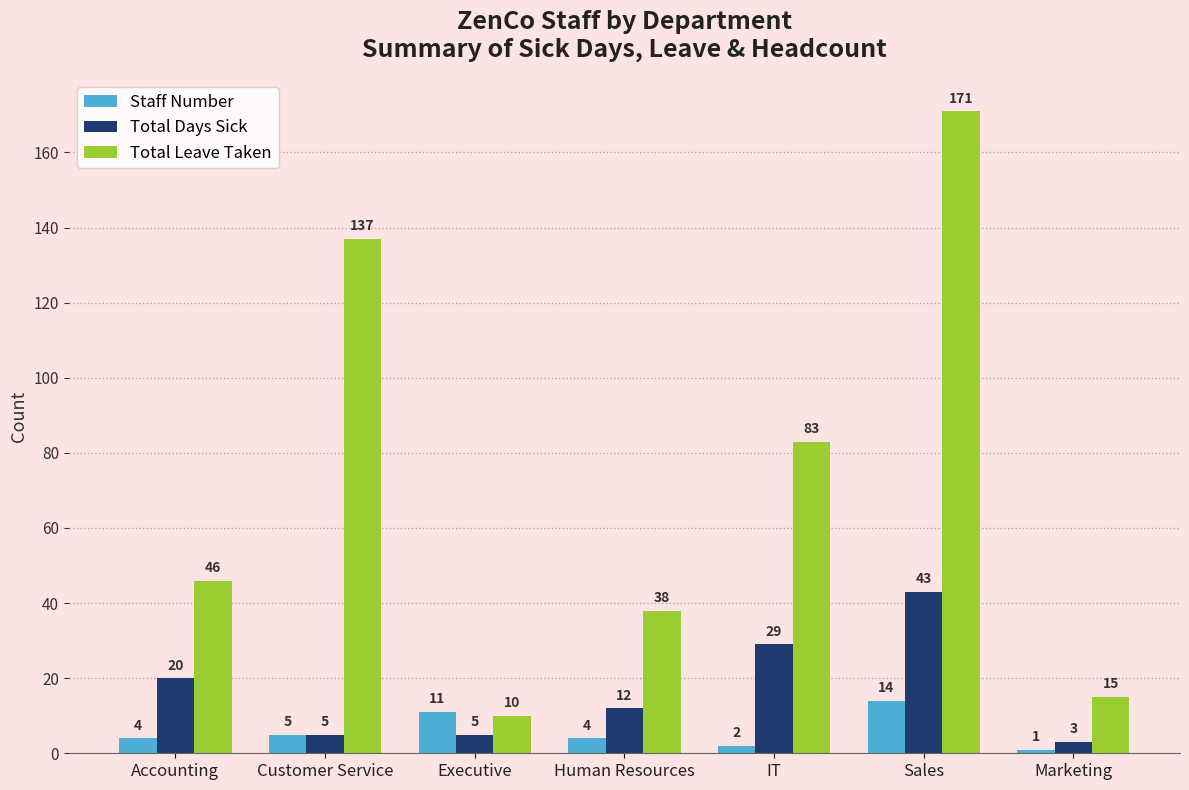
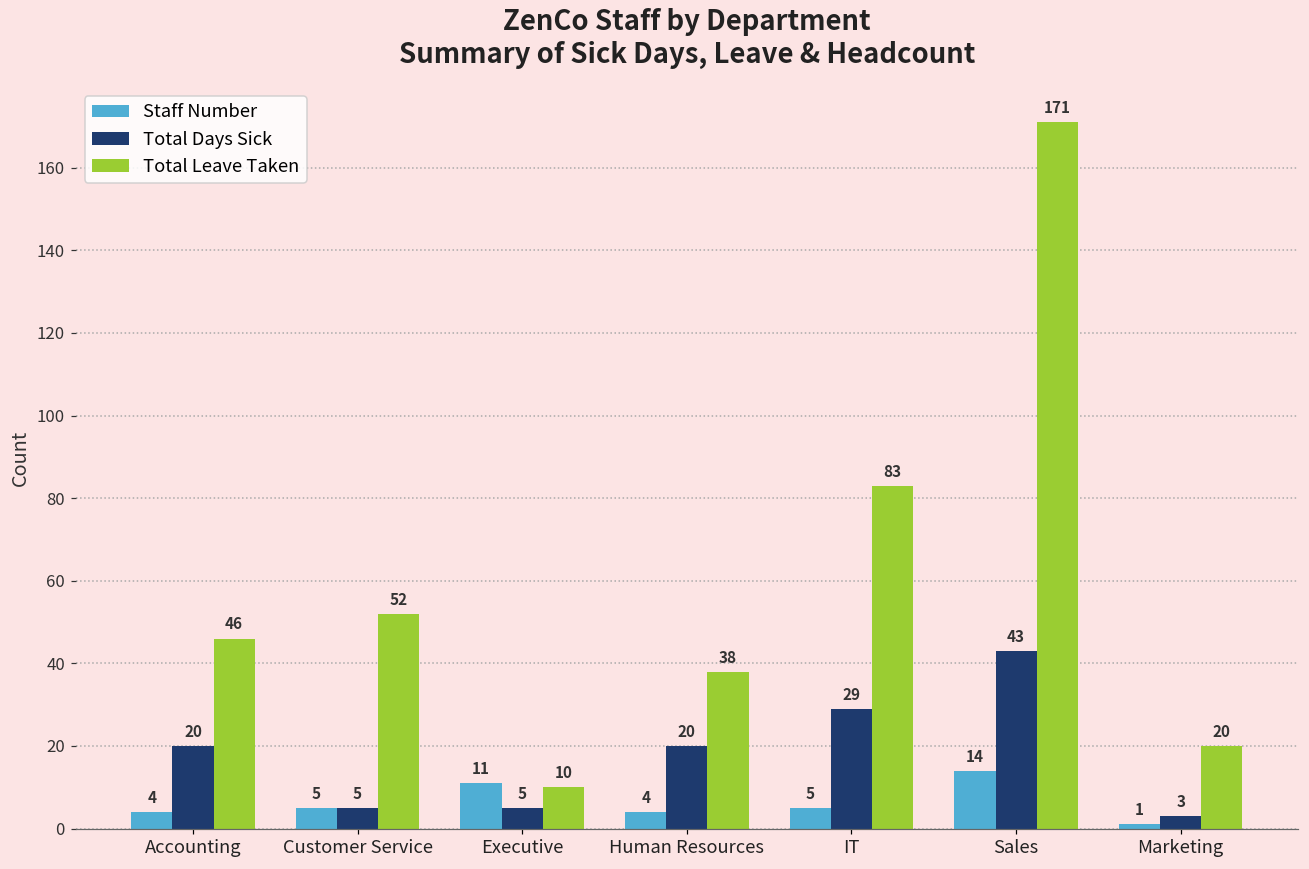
  {
    "Staff Number": {
      "Accounting": 4,
      "Customer Service": 5,
      "Executive": 11,
      "Human Resources": 4,
-     "IT": 2,
+     "IT": 5,
      "Sales": 14,
      "Marketing": 1
    },
    "Total Days Sick": {
      "Accounting": 20,
      "Customer Service": 5,
      "Executive": 5,
-     "Human Resources": 12,
+     "Human Resources": 20,
      "IT": 29,
      "Sales": 43,
      "Marketing": 3
    },
    "Total Leave Taken": {
      "Accounting": 46,
-     "Customer Service": 137,
+     "Customer Service": 52,
      "Executive": 10,
      "Human Resources": 38,
      "IT": 83,
      "Sales": 171,
-     "Marketing": 15
+     "Marketing": 20
    }
  }
